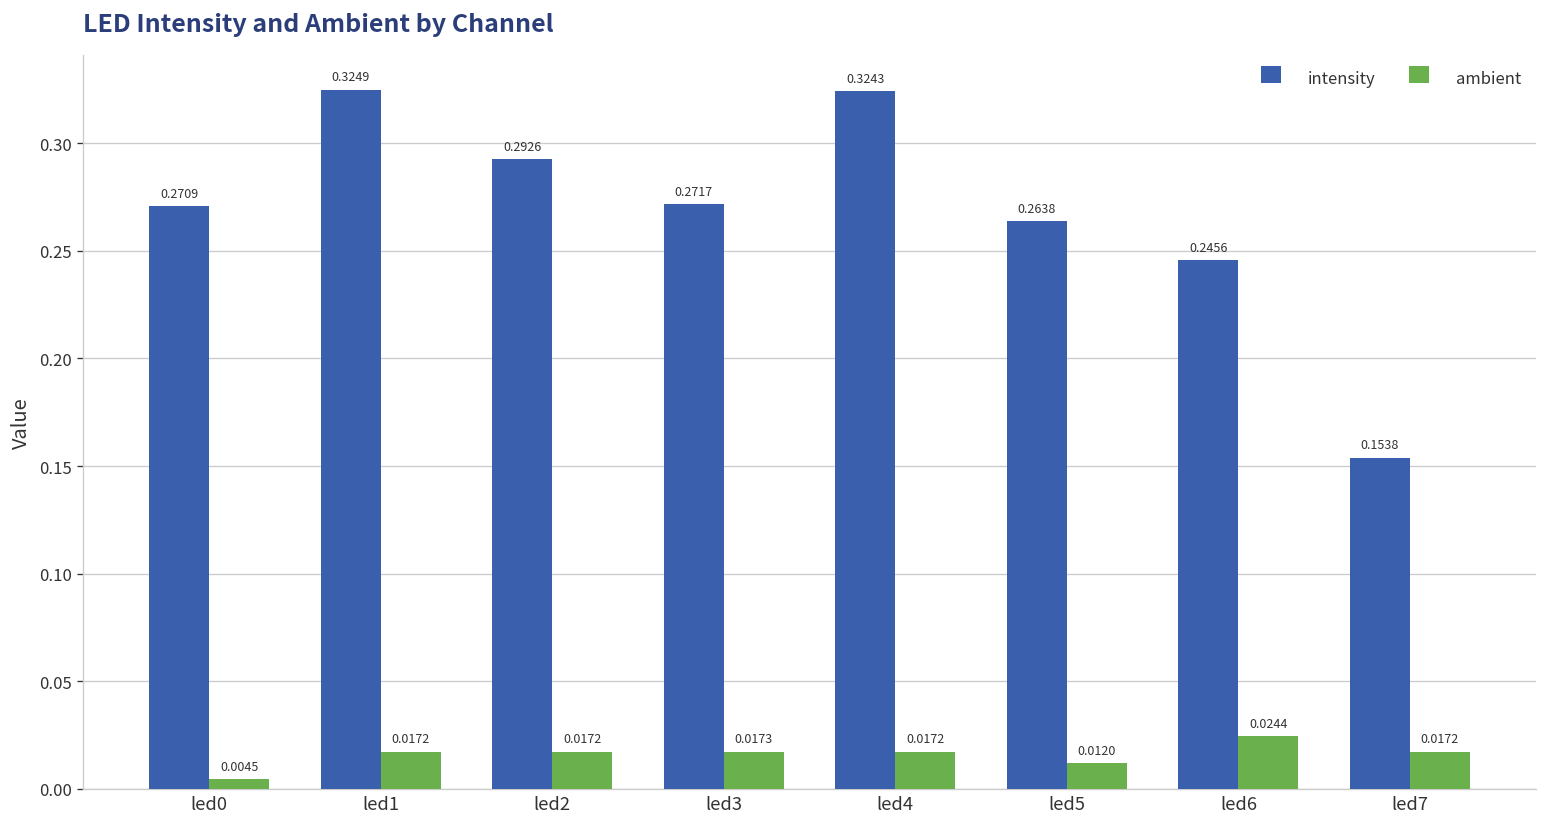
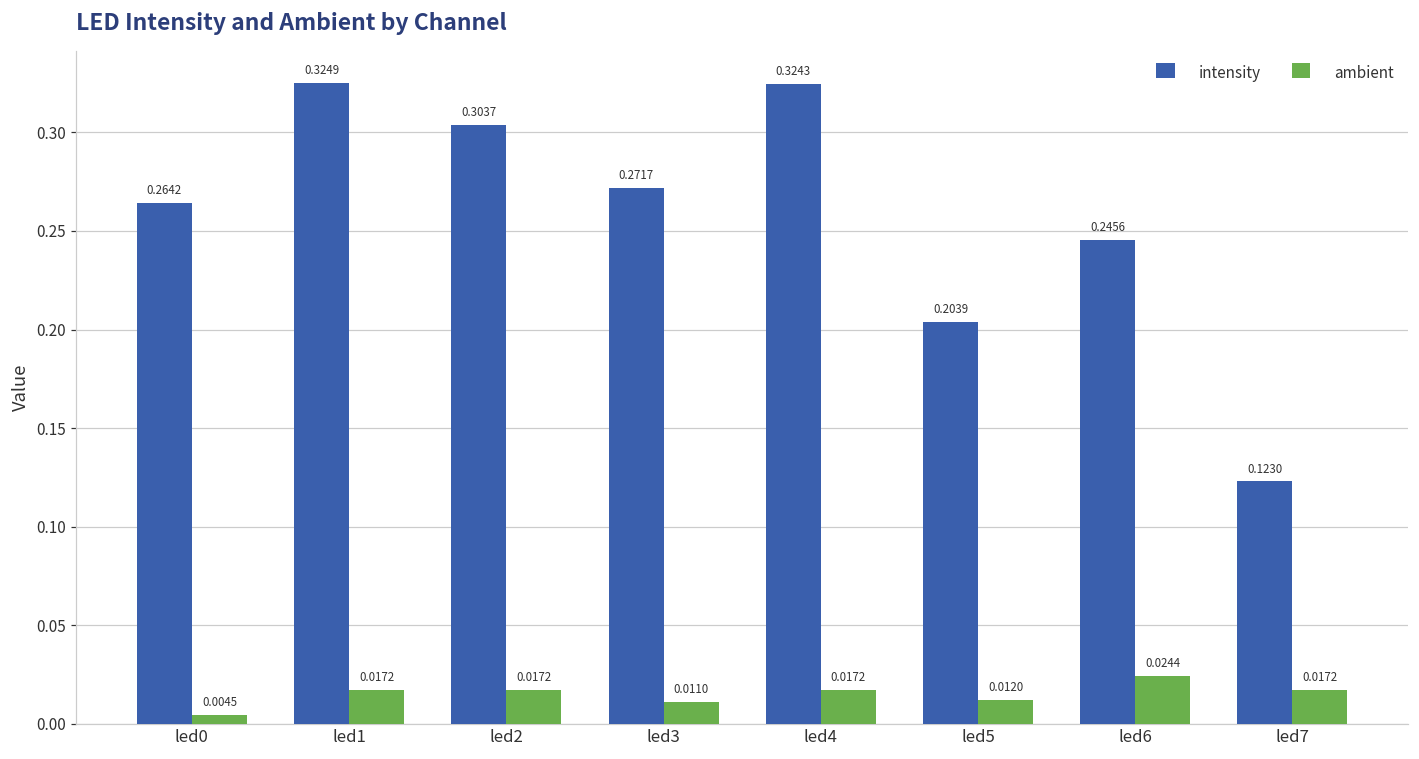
  {
    "intensity": {
-     "led0": 0.2709,
+     "led0": 0.2642,
      "led1": 0.3249,
-     "led2": 0.2926,
+     "led2": 0.3037,
      "led3": 0.2717,
      "led4": 0.3243,
-     "led5": 0.2638,
+     "led5": 0.2039,
      "led6": 0.2456,
-     "led7": 0.1538
+     "led7": 0.1230
    },
    "ambient": {
      "led0": 0.0045,
      "led1": 0.0172,
      "led2": 0.0172,
-     "led3": 0.0173,
+     "led3": 0.0110,
      "led4": 0.0172,
      "led5": 0.0120,
      "led6": 0.0244,
      "led7": 0.0172
    }
  }
